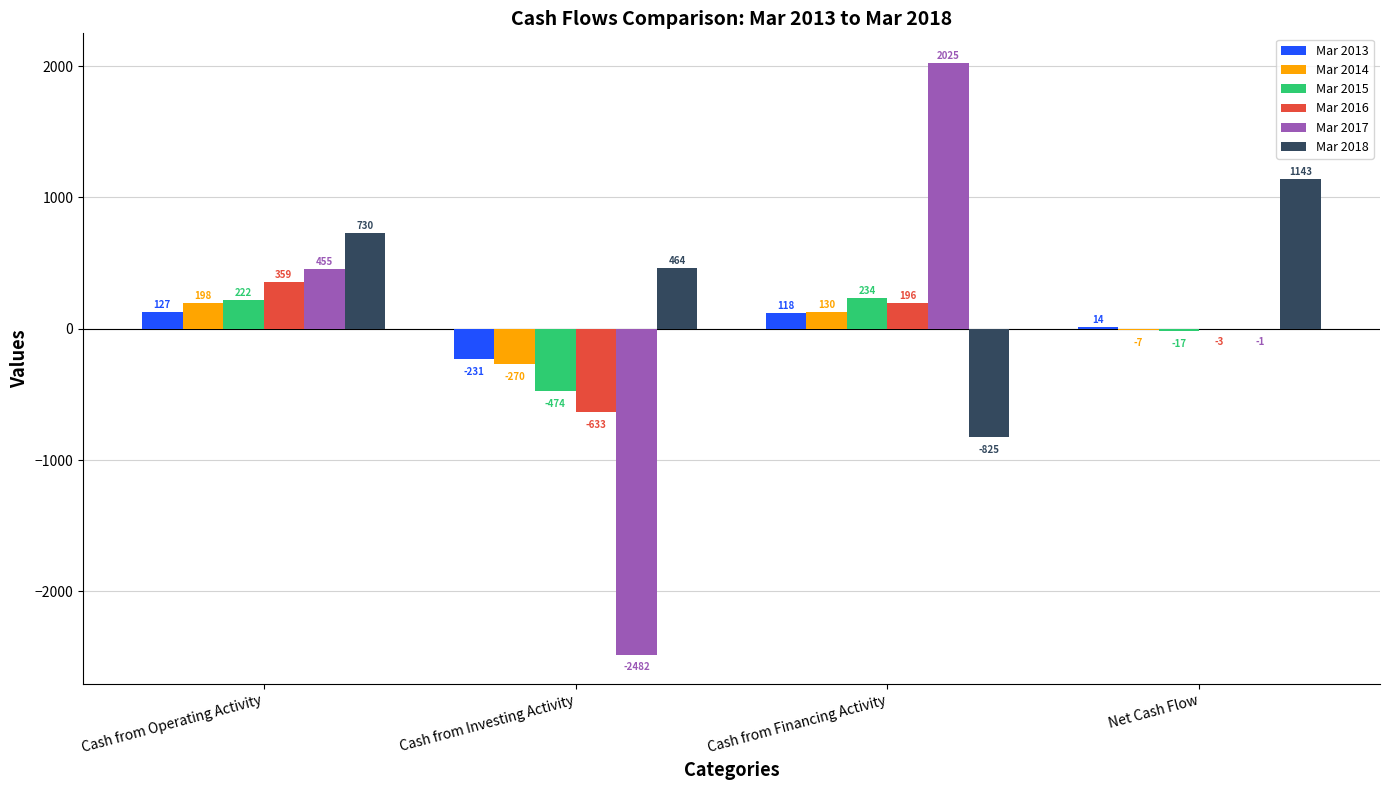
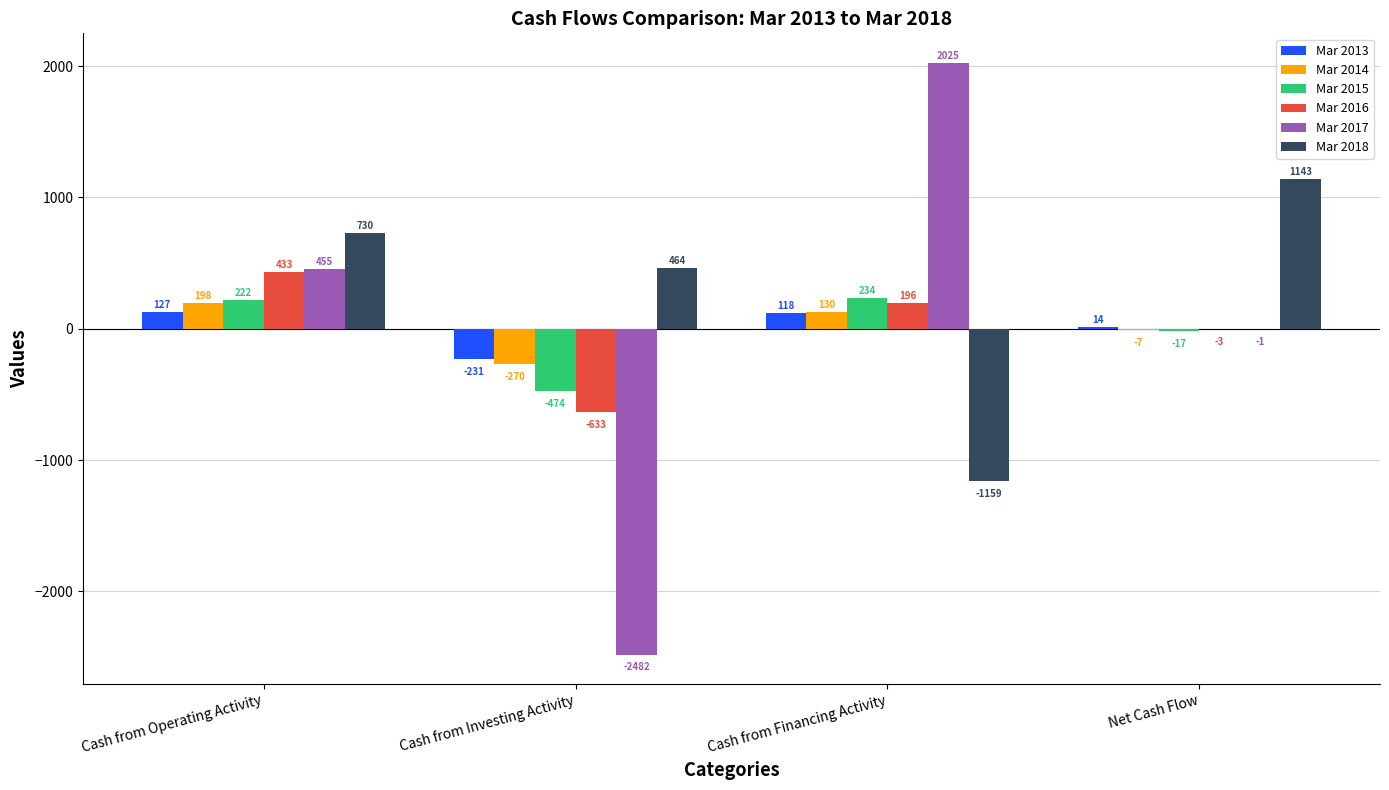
  {
    "Mar 2013": {
      "Cash from Operating Activity": 127,
      "Cash from Investing Activity": -231,
      "Cash from Financing Activity": 118,
      "Net Cash Flow": 14
    },
    "Mar 2014": {
      "Cash from Operating Activity": 198,
      "Cash from Investing Activity": -270,
      "Cash from Financing Activity": 130,
      "Net Cash Flow": -7
    },
    "Mar 2015": {
      "Cash from Operating Activity": 222,
      "Cash from Investing Activity": -474,
      "Cash from Financing Activity": 234,
      "Net Cash Flow": -17
    },
    "Mar 2016": {
-     "Cash from Operating Activity": 359,
+     "Cash from Operating Activity": 433,
      "Cash from Investing Activity": -633,
      "Cash from Financing Activity": 196,
      "Net Cash Flow": -3
    },
    "Mar 2017": {
      "Cash from Operating Activity": 455,
      "Cash from Investing Activity": -2482,
      "Cash from Financing Activity": 2025,
      "Net Cash Flow": -1
    },
    "Mar 2018": {
      "Cash from Operating Activity": 730,
      "Cash from Investing Activity": 464,
-     "Cash from Financing Activity": -825,
+     "Cash from Financing Activity": -1159,
      "Net Cash Flow": 1143
    }
  }
